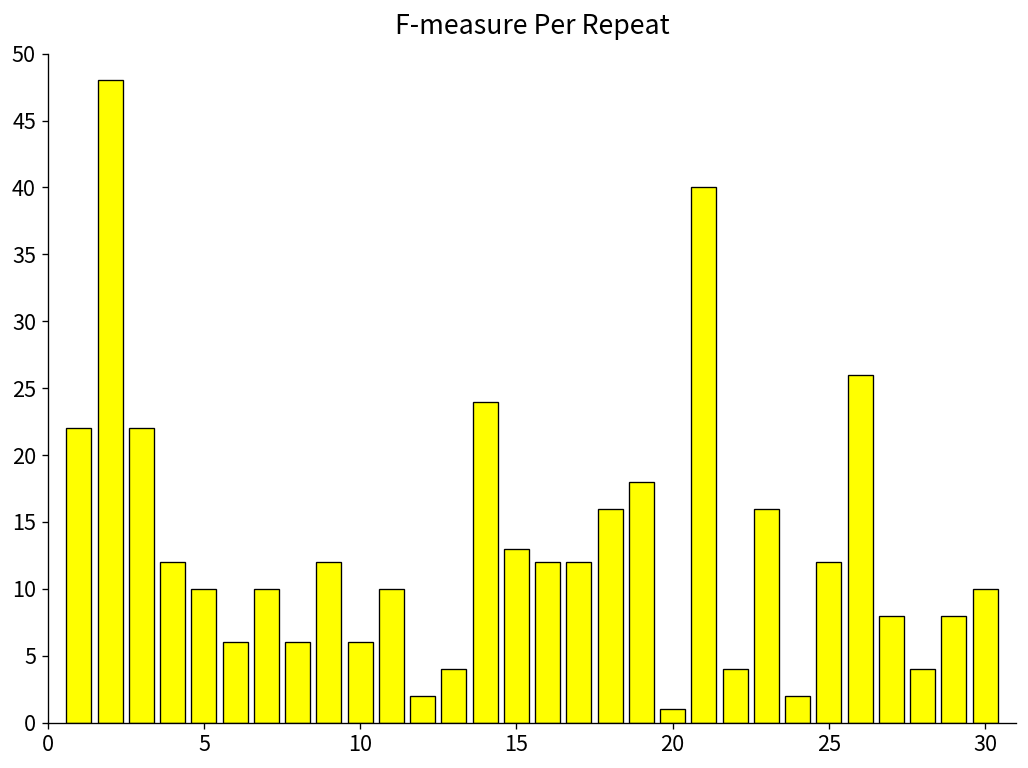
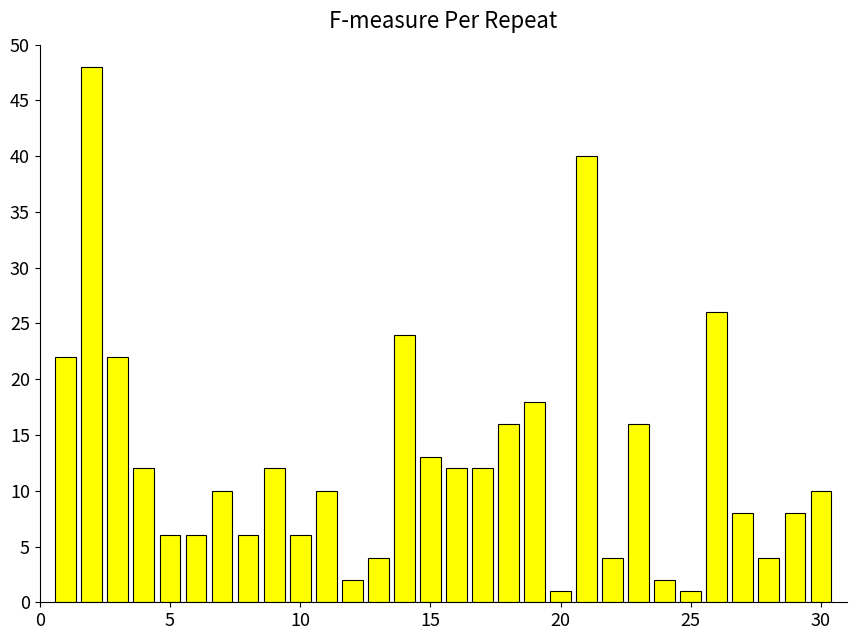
  {
-   "5": 10,
+   "5": 6,
    "10": 6,
    "15": 13,
    "20": 1,
-   "25": 12,
+   "25": 1,
    "30": 10
  }
